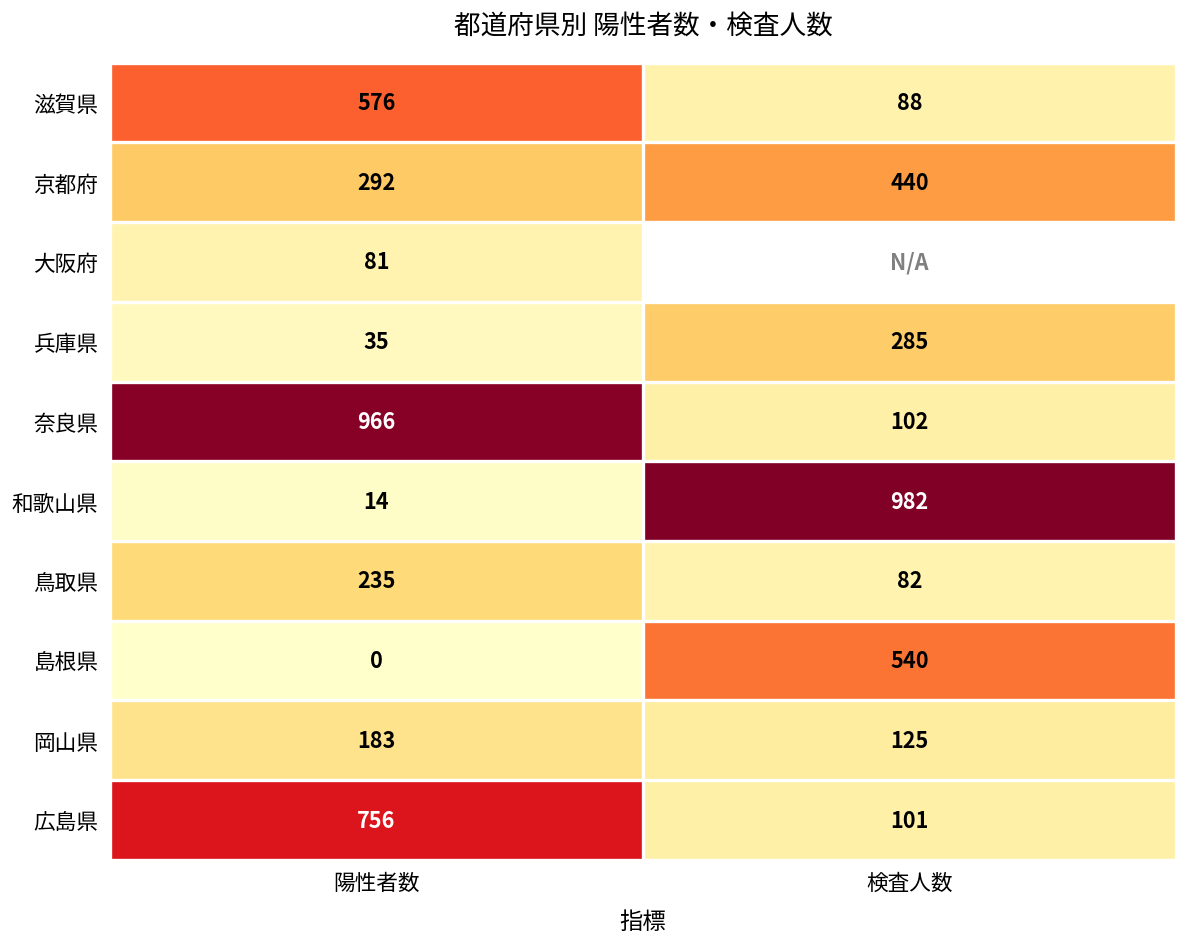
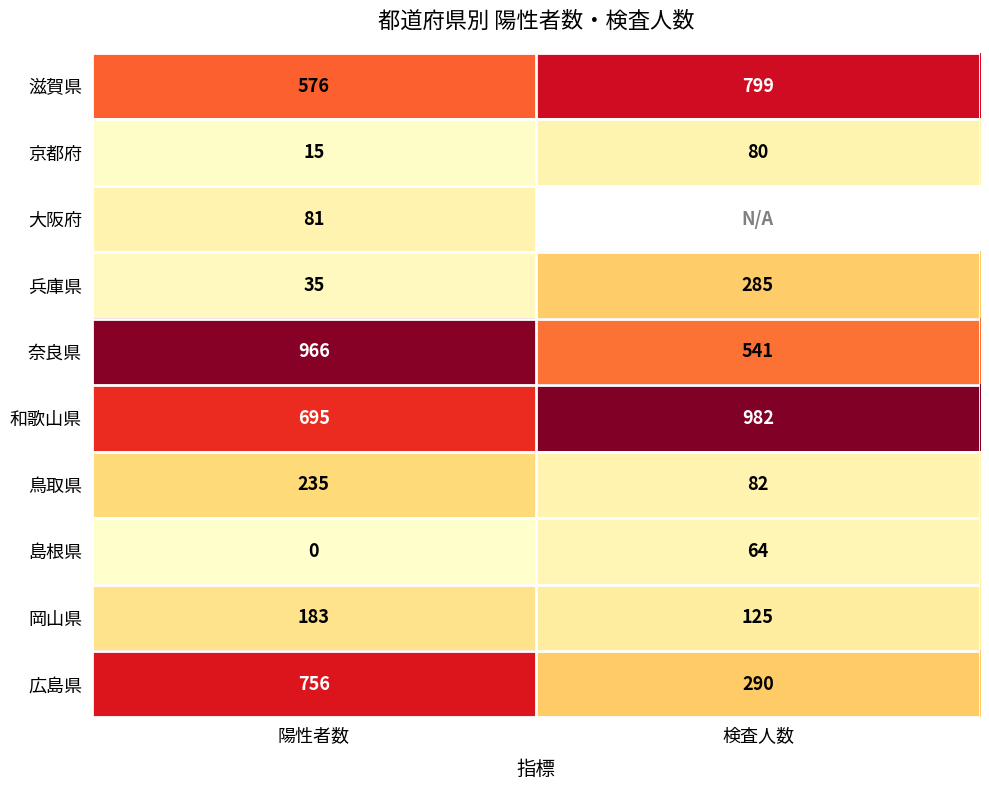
  {
    "滋賀県": {
      "陽性者数": 576,
-     "検査人数": 88
+     "検査人数": 799
    },
    "京都府": {
-     "陽性者数": 292,
-     "検査人数": 440
+     "陽性者数": 15,
+     "検査人数": 80
    },
    "大阪府": {
      "陽性者数": 81
    },
    "兵庫県": {
      "陽性者数": 35,
      "検査人数": 285
    },
    "奈良県": {
      "陽性者数": 966,
-     "検査人数": 102
+     "検査人数": 541
    },
    "和歌山県": {
-     "陽性者数": 14,
+     "陽性者数": 695,
      "検査人数": 982
    },
    "鳥取県": {
      "陽性者数": 235,
      "検査人数": 82
    },
    "島根県": {
      "陽性者数": 0,
-     "検査人数": 540
+     "検査人数": 64
    },
    "岡山県": {
      "陽性者数": 183,
      "検査人数": 125
    },
    "広島県": {
      "陽性者数": 756,
-     "検査人数": 101
+     "検査人数": 290
    }
  }
